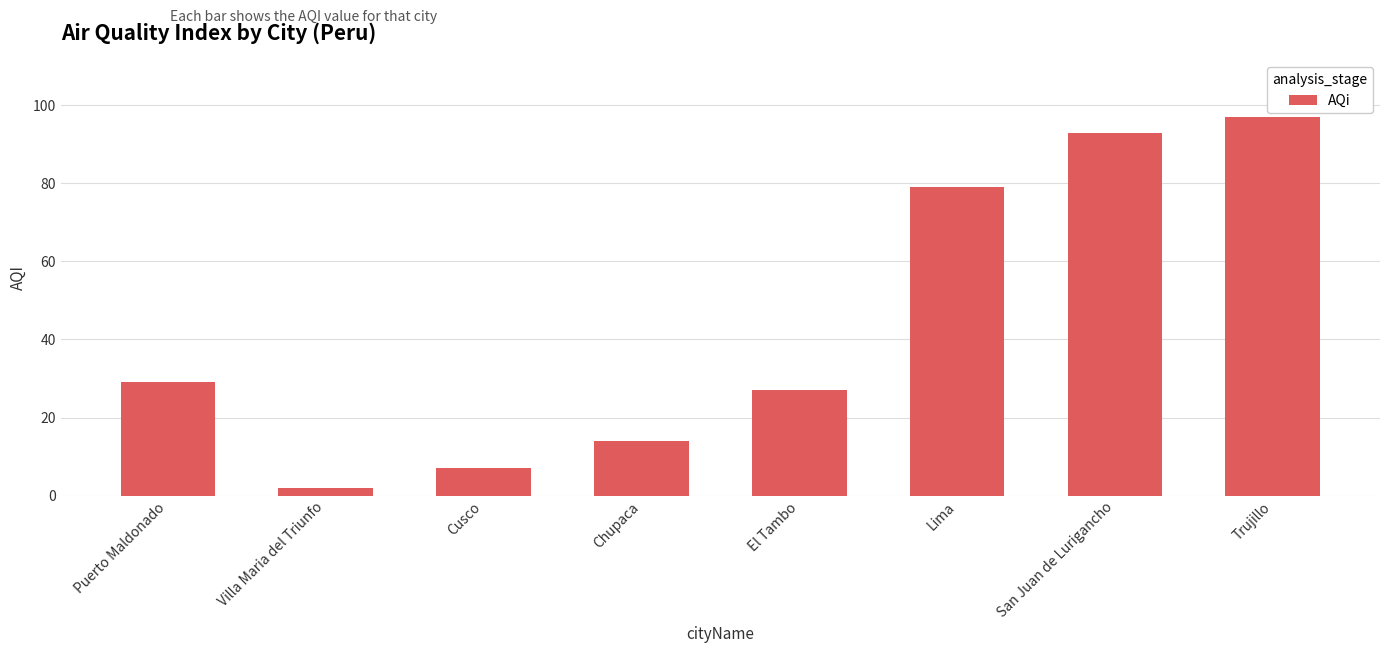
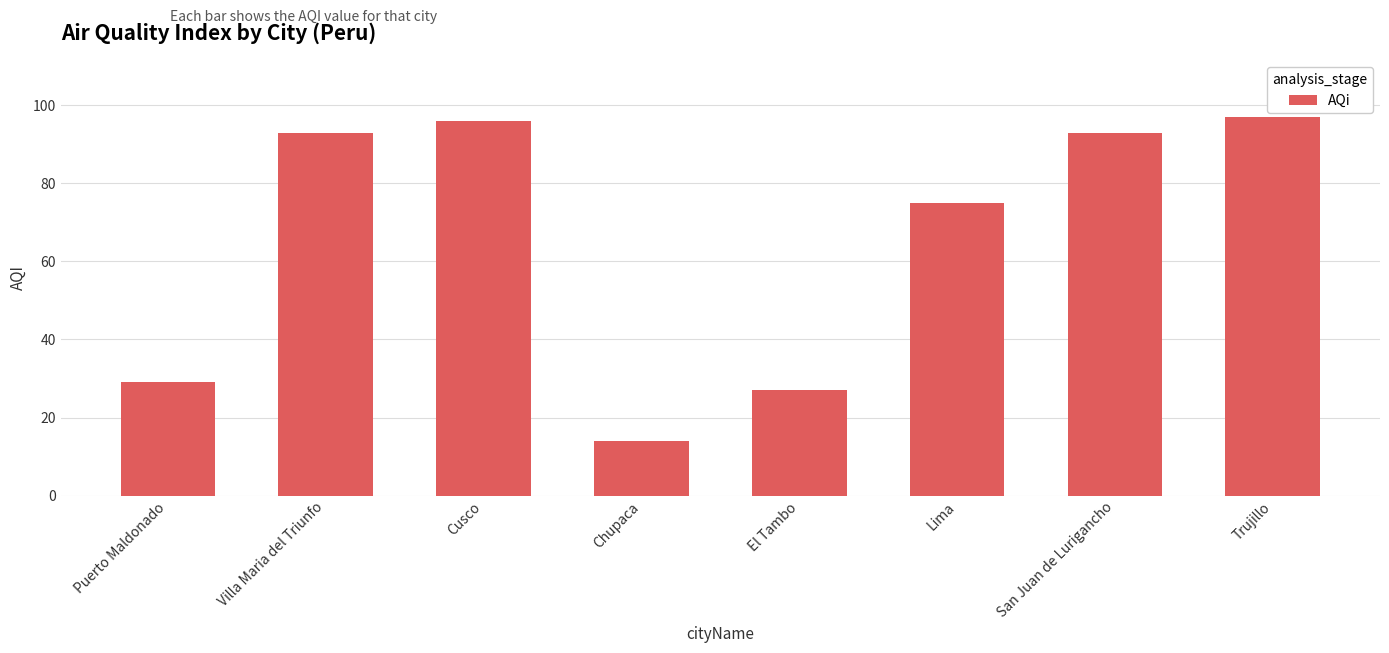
  {
    "Puerto Maldonado": 29,
-   "Villa Maria del Triunfo": 2,
-   "Cusco": 7,
+   "Villa Maria del Triunfo": 93,
+   "Cusco": 96,
    "Chupaca": 14,
    "El Tambo": 27,
-   "Lima": 79,
+   "Lima": 75,
    "San Juan de Lurigancho": 93,
    "Trujillo": 97
  }
